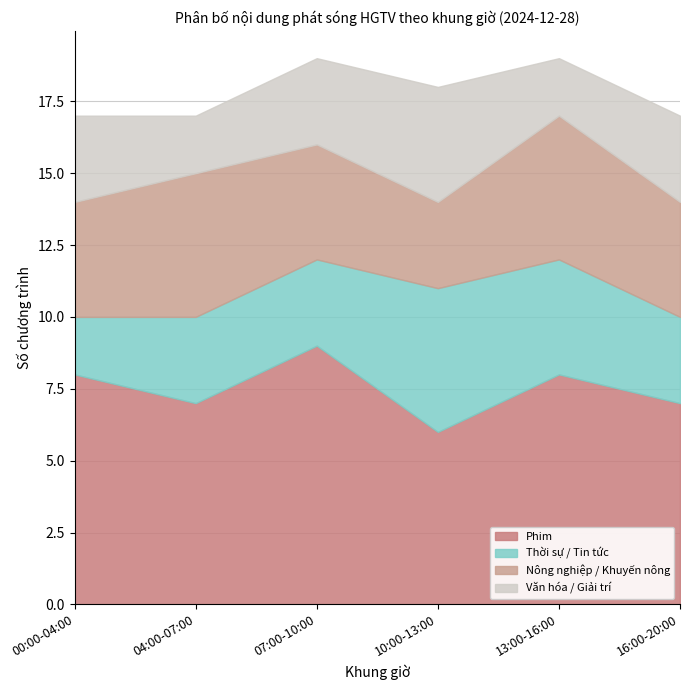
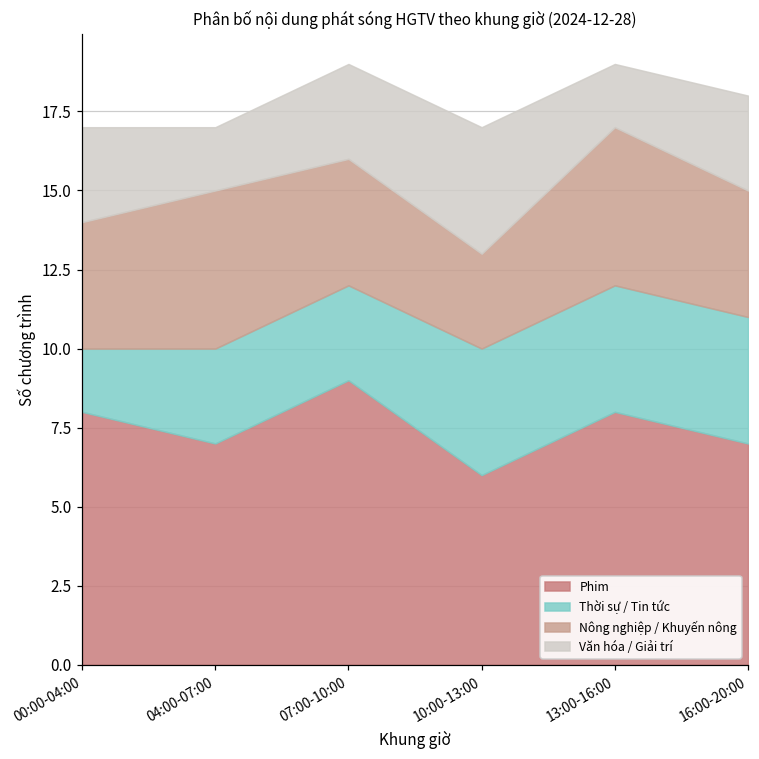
  {
    "Thời sự / Tin tức": {
      "00:00-04:00": 2,
      "04:00-07:00": 3,
      "07:00-10:00": 3,
-     "10:00-13:00": 5,
+     "10:00-13:00": 4,
      "13:00-16:00": 4,
-     "16:00-20:00": 3
+     "16:00-20:00": 4
    },
    "Văn hóa / Giải trí": {
      "00:00-04:00": 3,
      "04:00-07:00": 2,
      "07:00-10:00": 3,
      "10:00-13:00": 4,
      "13:00-16:00": 2,
      "16:00-20:00": 3
    }
  }
